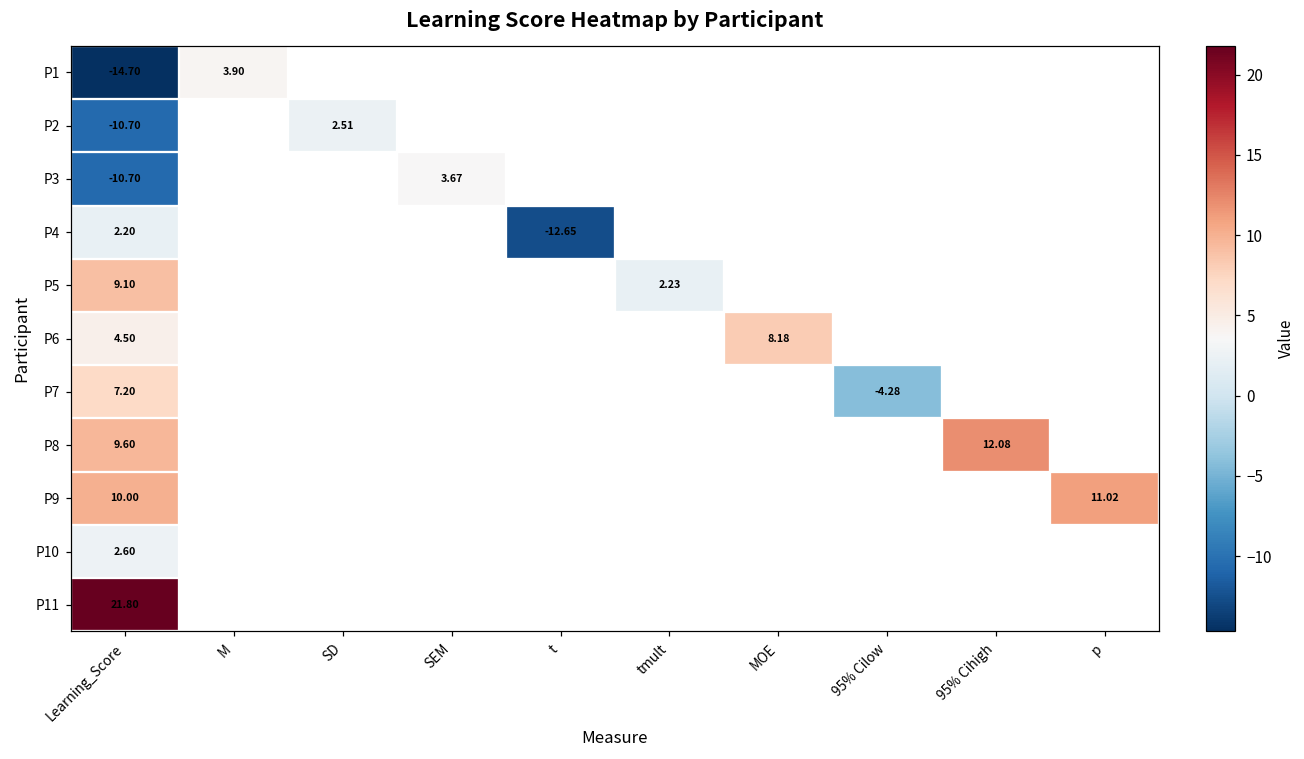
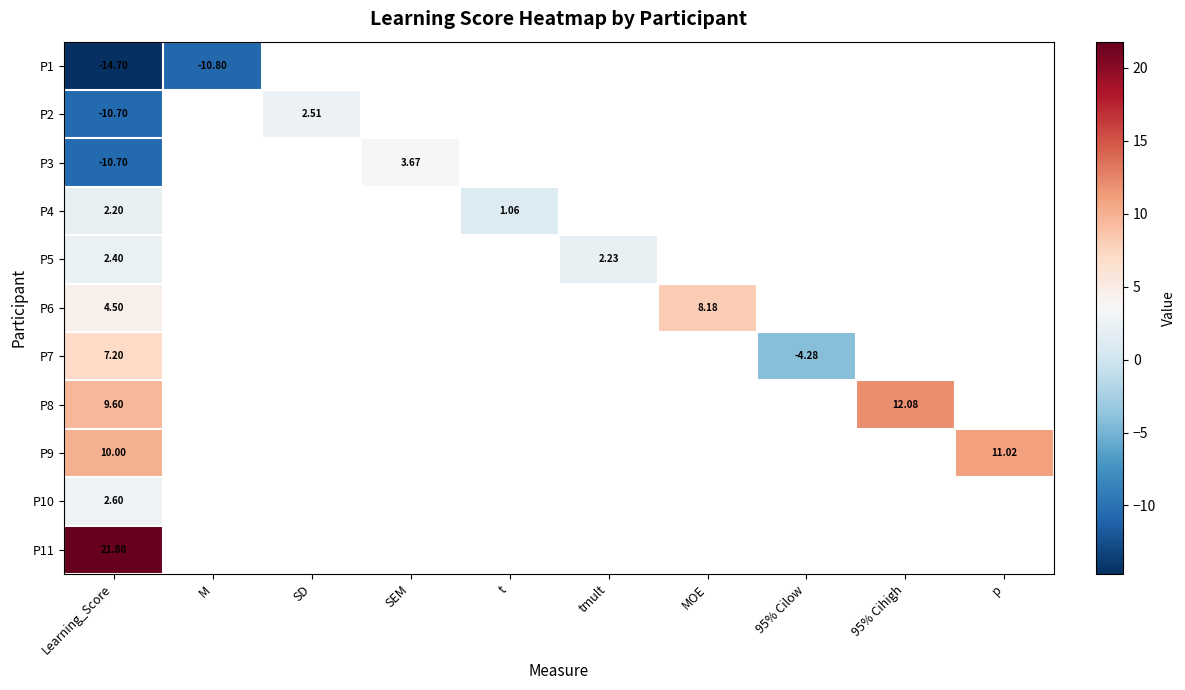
  {
    "P1": {
      "Learning_Score": -14.70,
-     "M": 3.90
+     "M": -10.80
    },
    "P2": {
      "Learning_Score": -10.70,
      "SD": 2.51
    },
    "P3": {
      "Learning_Score": -10.70,
      "SEM": 3.67
    },
    "P4": {
      "Learning_Score": 2.20,
-     "t": -12.65
+     "t": 1.06
    },
    "P5": {
-     "Learning_Score": 9.10,
+     "Learning_Score": 2.40,
      "tmult": 2.23
    },
    "P6": {
      "Learning_Score": 4.50,
      "MOE": 8.18
    },
    "P7": {
      "Learning_Score": 7.20,
      "95% Cilow": -4.28
    },
    "P8": {
      "Learning_Score": 9.60,
      "95% Cihigh": 12.08
    },
    "P9": {
      "Learning_Score": 10.00,
      "p": 11.02
    },
    "P10": {
      "Learning_Score": 2.60
    },
    "P11": {
      "Learning_Score": 21.80
    }
  }
